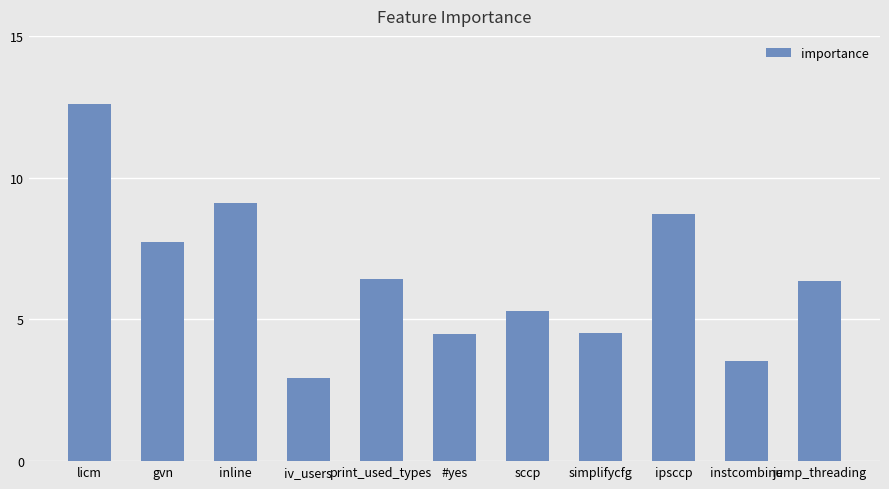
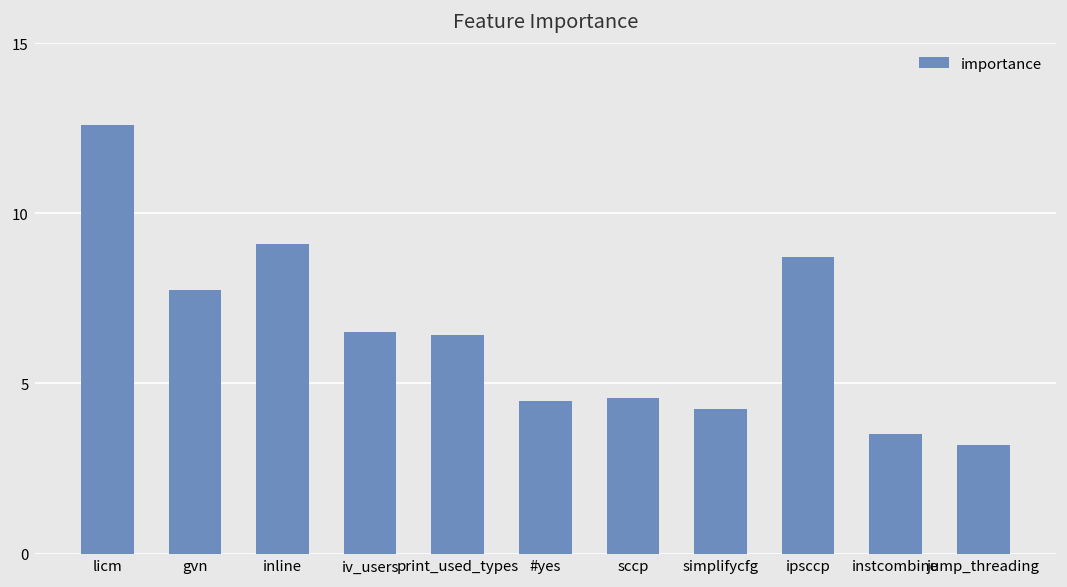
  {
    "licm": 12.6,
    "gvn": 7.7,
    "inline": 9.1,
-   "iv_users": 2.9,
+   "iv_users": 6.5,
    "print_used_types": 6.4,
    "#yes": 4.5,
-   "sccp": 5.3,
-   "simplifycfg": 4.5,
+   "sccp": 4.6,
+   "simplifycfg": 4.2,
    "ipsccp": 8.7,
    "instcombine": 3.5,
-   "jump_threading": 6.4
+   "jump_threading": 3.2
  }
